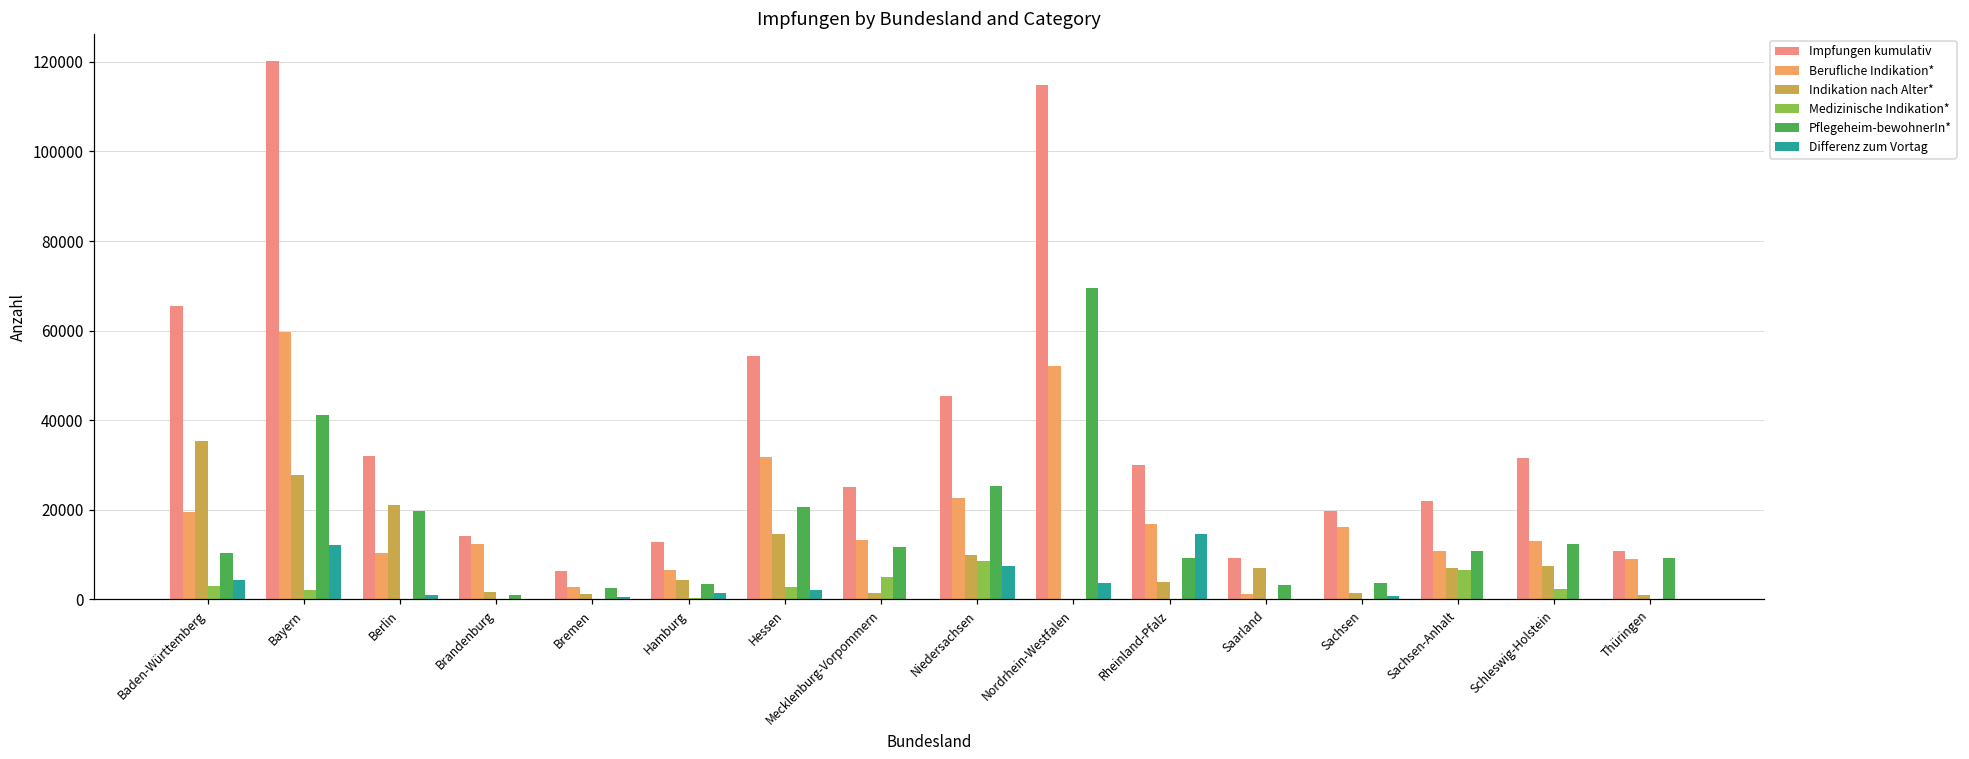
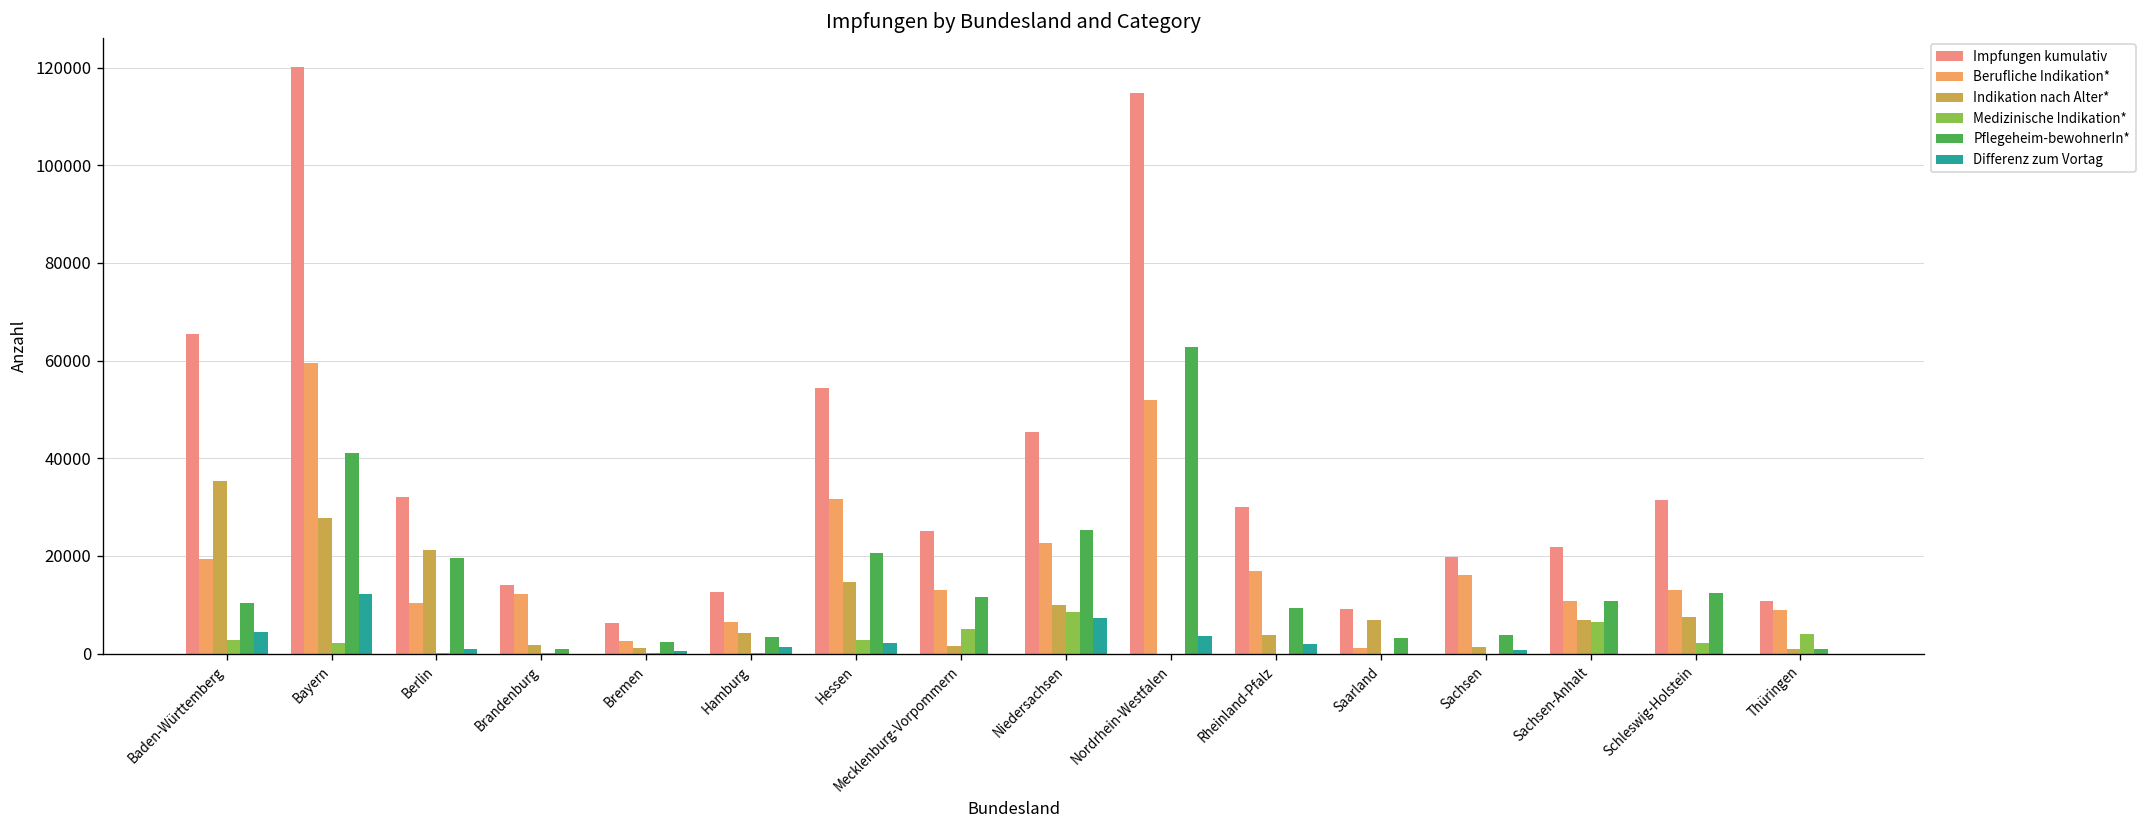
  {
    "Medizinische Indikation*": {
      "Baden-Württemberg": 3000,
      "Bayern": 2000,
      "Hessen": 3000,
      "Mecklenburg-Vorpommern": 5000,
      "Niedersachsen": 9000,
      "Nordrhein-Westfalen": 0,
      "Saarland": 0,
      "Sachsen-Anhalt": 6000,
      "Schleswig-Holstein": 2000,
-     "Thüringen": 0
+     "Thüringen": 4000
    },
    "Pflegeheim-bewohnerIn*": {
      "Baden-Württemberg": 10000,
      "Bayern": 41000,
      "Berlin": 20000,
      "Brandenburg": 1000,
      "Bremen": 2000,
      "Hamburg": 3000,
      "Hessen": 21000,
      "Mecklenburg-Vorpommern": 12000,
      "Niedersachsen": 25000,
-     "Nordrhein-Westfalen": 69000,
+     "Nordrhein-Westfalen": 63000,
      "Rheinland-Pfalz": 9000,
      "Saarland": 3000,
      "Sachsen": 4000,
      "Sachsen-Anhalt": 11000,
      "Schleswig-Holstein": 12000,
-     "Thüringen": 9000
+     "Thüringen": 1000
    },
    "Differenz zum Vortag": {
      "Baden-Württemberg": 4000,
      "Bayern": 12000,
      "Berlin": 1000,
      "Brandenburg": 0,
      "Hamburg": 1000,
      "Hessen": 2000,
      "Mecklenburg-Vorpommern": 0,
      "Niedersachsen": 7000,
      "Nordrhein-Westfalen": 4000,
-     "Rheinland-Pfalz": 15000,
+     "Rheinland-Pfalz": 2000,
      "Saarland": 0,
      "Sachsen": 1000,
      "Sachsen-Anhalt": 0,
      "Schleswig-Holstein": 0,
      "Thüringen": 0
    }
  }
